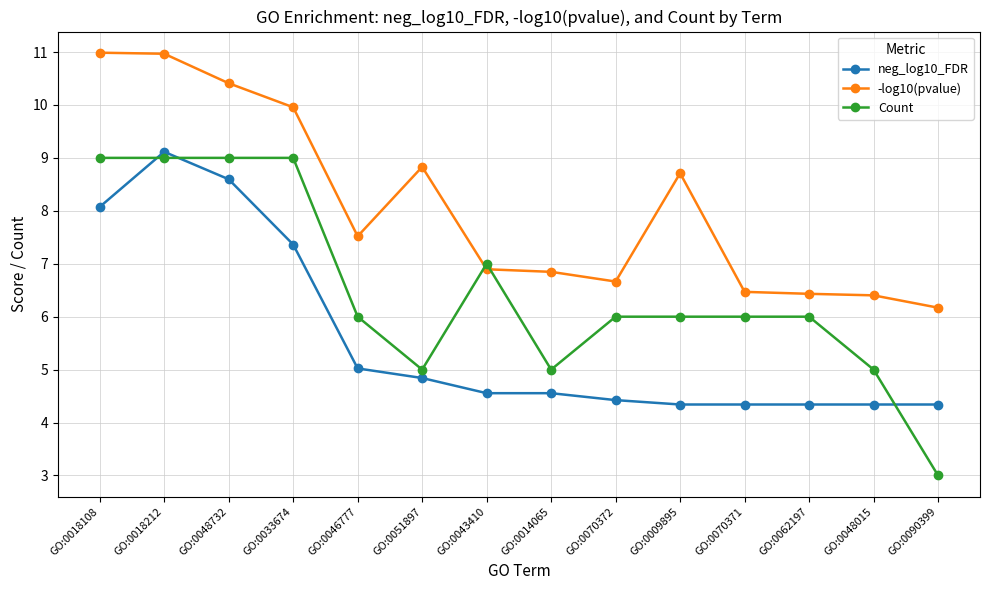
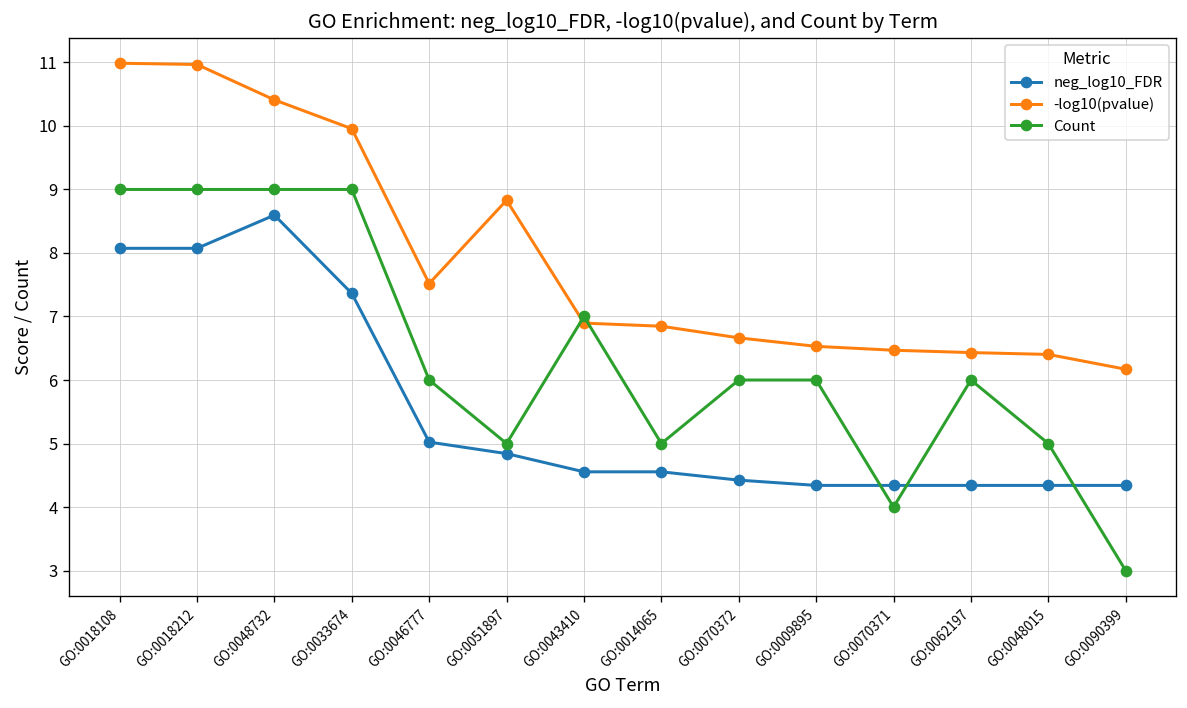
  {
    "neg_log10_FDR": {
      "GO:0018108": 8.1,
-     "GO:0018212": 9.1,
+     "GO:0018212": 8.1,
      "GO:0048732": 8.6,
      "GO:0033674": 7.4,
      "GO:0046777": 5.0,
      "GO:0051897": 4.8,
      "GO:0043410": 4.6,
      "GO:0014065": 4.6,
      "GO:0070372": 4.4,
      "GO:0009895": 4.3,
      "GO:0070371": 4.3,
      "GO:0062197": 4.3,
      "GO:0048015": 4.3,
      "GO:0090399": 4.3
    },
    "-log10(pvalue)": {
      "GO:0018108": 11.0,
      "GO:0018212": 11.0,
      "GO:0048732": 10.4,
      "GO:0033674": 10.0,
      "GO:0046777": 7.5,
      "GO:0051897": 8.8,
      "GO:0043410": 6.9,
      "GO:0014065": 6.8,
      "GO:0070372": 6.7,
-     "GO:0009895": 8.7,
+     "GO:0009895": 6.5,
      "GO:0070371": 6.5,
      "GO:0062197": 6.4,
      "GO:0048015": 6.4,
      "GO:0090399": 6.2
    },
    "Count": {
      "GO:0018108": 9,
      "GO:0018212": 9,
      "GO:0048732": 9,
      "GO:0033674": 9,
      "GO:0046777": 6,
      "GO:0051897": 5,
      "GO:0043410": 7,
      "GO:0014065": 5,
      "GO:0070372": 6,
      "GO:0009895": 6,
-     "GO:0070371": 6,
+     "GO:0070371": 4,
      "GO:0062197": 6,
      "GO:0048015": 5,
      "GO:0090399": 3
    }
  }
